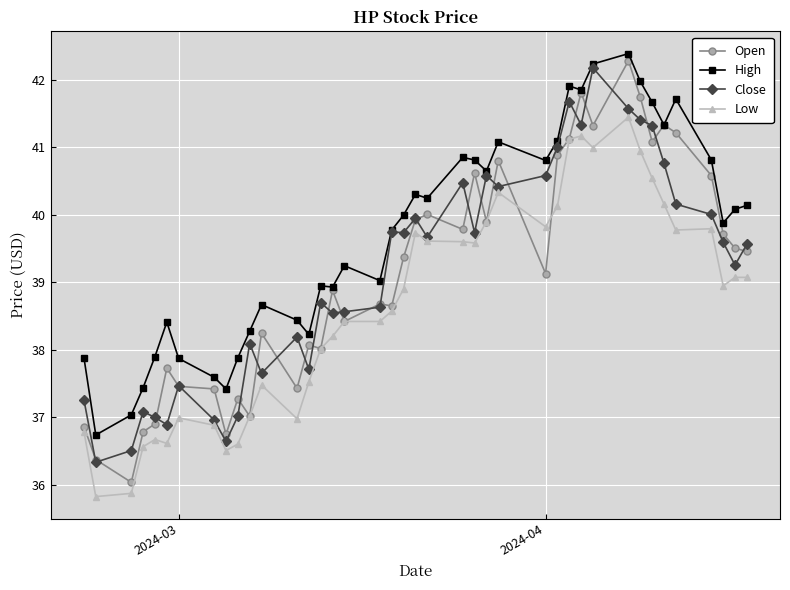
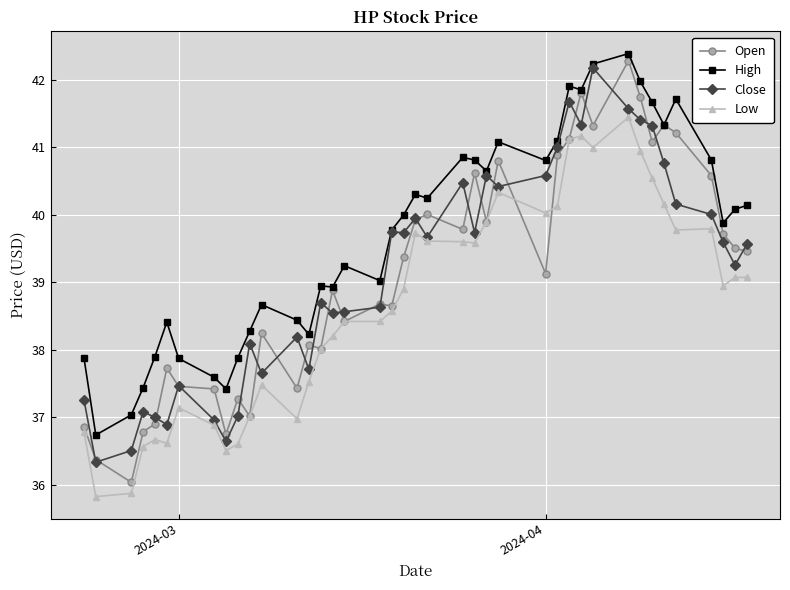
  {
    "Open": {
      "2024-04": 39.1
    },
    "High": {
      "2024-03": 37.9,
      "2024-04": 40.8
    },
    "Close": {
      "2024-04": 40.6
    },
    "Low": {
-     "2024-03": 37.0,
-     "2024-04": 39.8
+     "2024-03": 37.1,
+     "2024-04": 40.0
    }
  }
